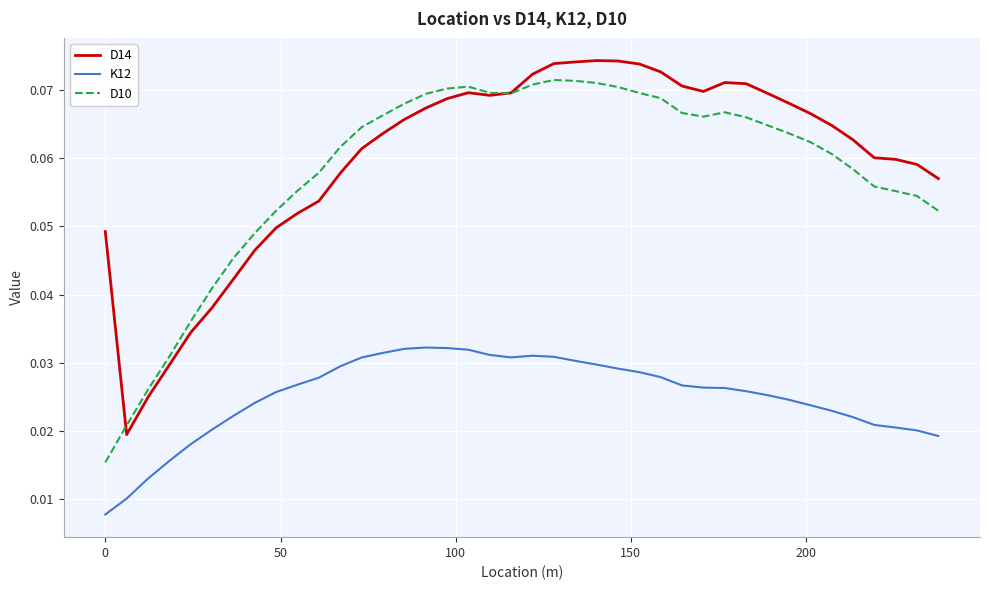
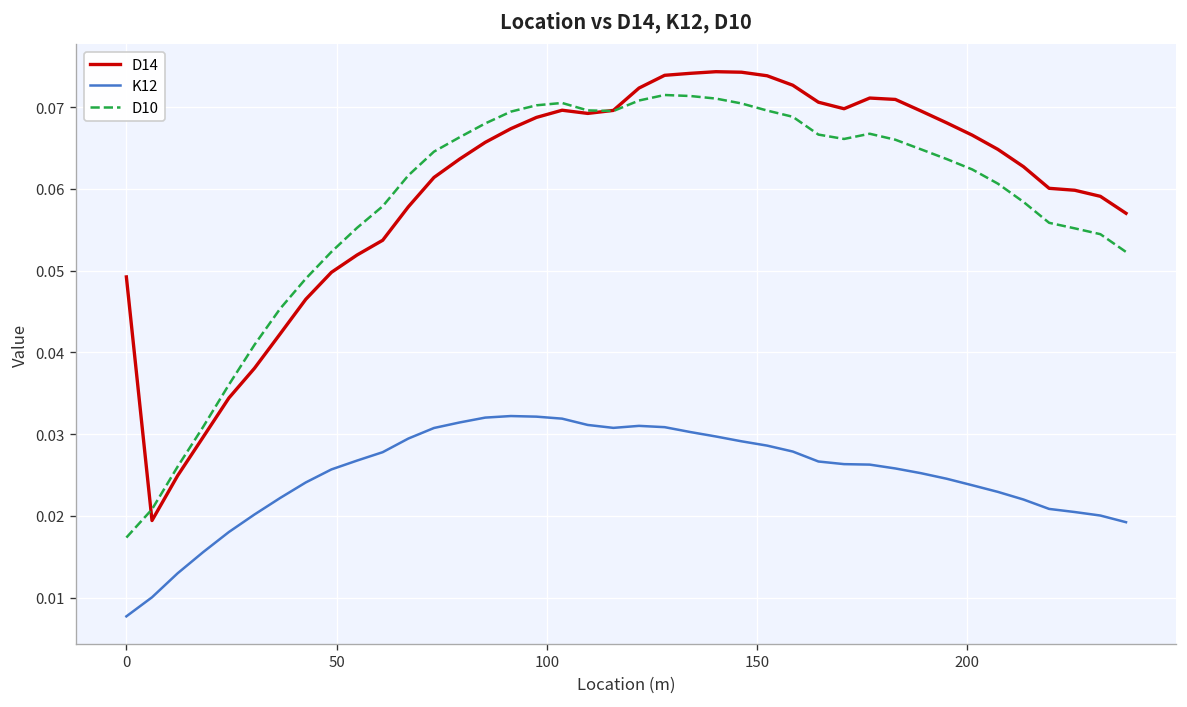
  {
    "D14": {
      "0": 0.049
    },
    "K12": {
      "0": 0.008
    },
    "D10": {
-     "0": 0.015
+     "0": 0.017
    }
  }
